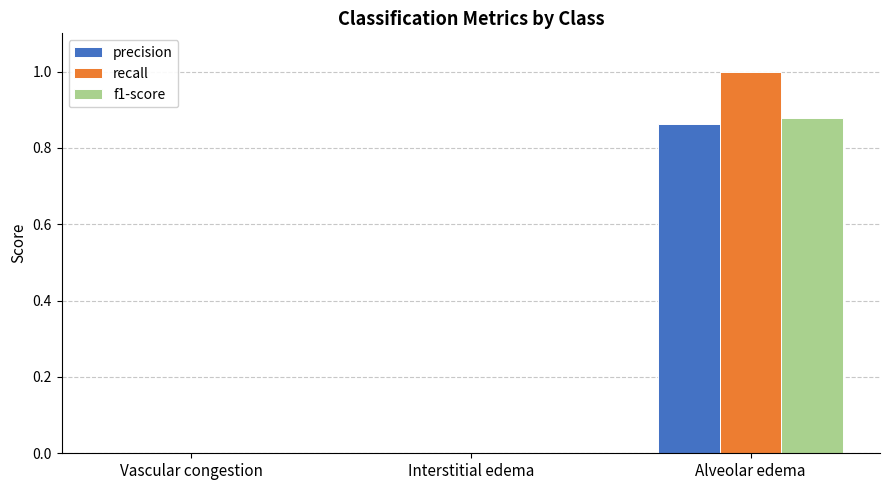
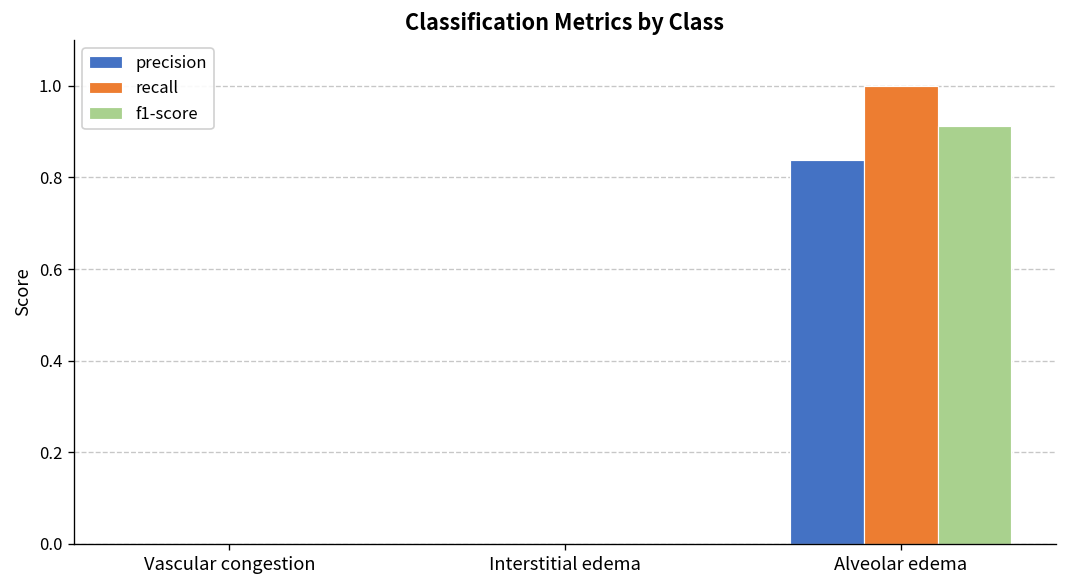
  {
    "precision": {
      "Vascular congestion": 0.00,
      "Interstitial edema": 0.00,
-     "Alveolar edema": 0.86
+     "Alveolar edema": 0.84
    },
    "recall": {
      "Vascular congestion": 0.00,
      "Interstitial edema": 0.00,
      "Alveolar edema": 1.00
    },
    "f1-score": {
      "Vascular congestion": 0.00,
      "Interstitial edema": 0.00,
-     "Alveolar edema": 0.88
+     "Alveolar edema": 0.91
    }
  }
